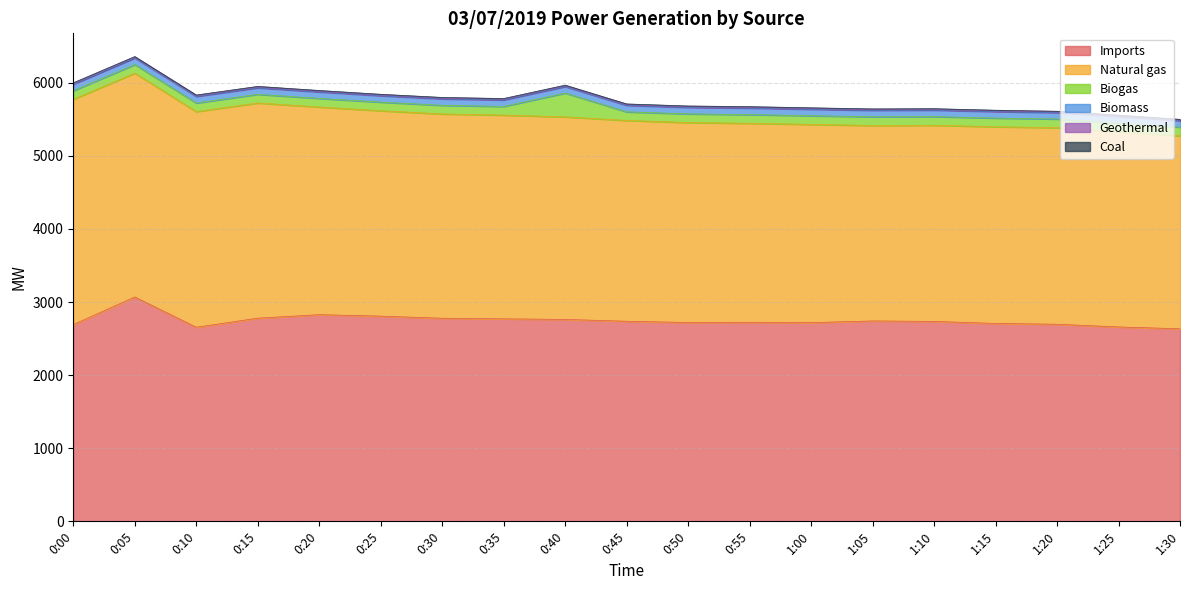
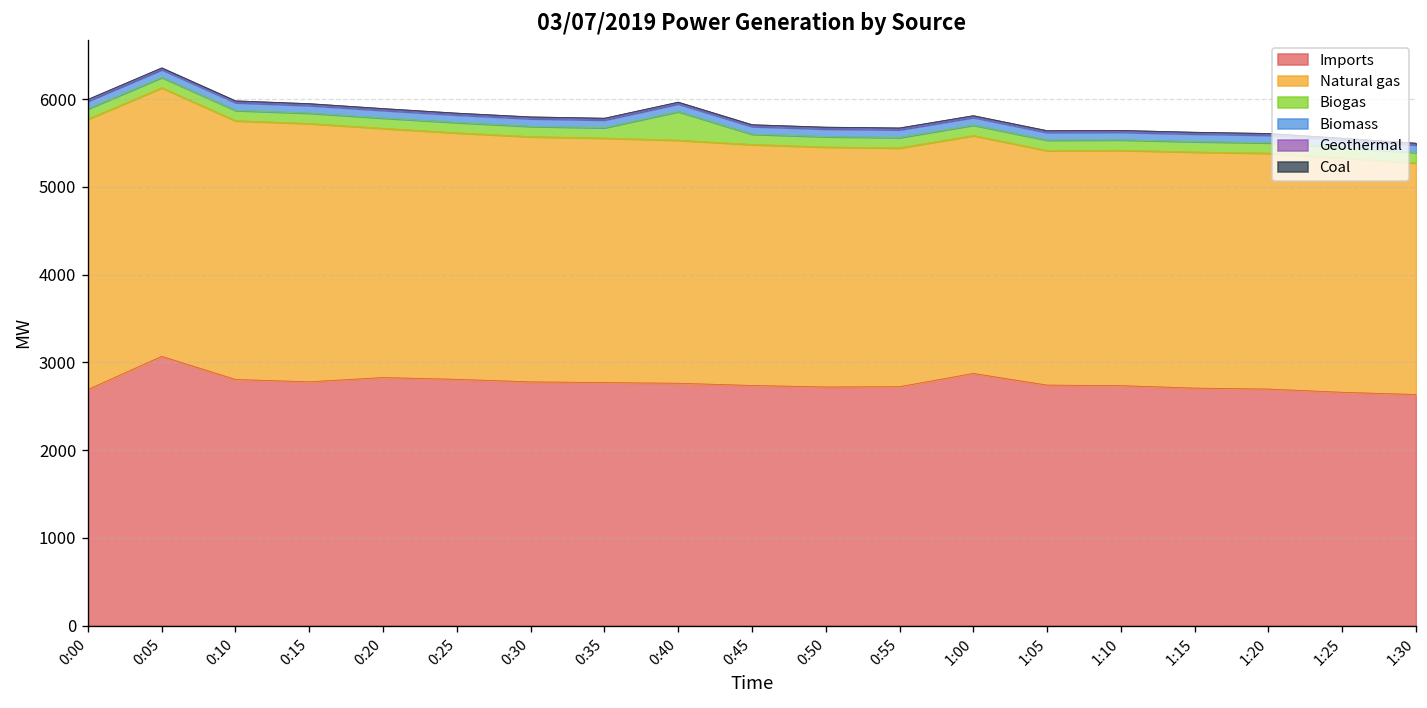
  {
    "Imports": {
      "0:00": 2700,
      "0:05": 3100,
-     "0:10": 2700,
+     "0:10": 2800,
      "0:15": 2800,
      "0:20": 2800,
      "0:25": 2800,
      "0:30": 2800,
      "0:35": 2800,
      "0:40": 2800,
      "0:45": 2700,
      "0:50": 2700,
      "0:55": 2700,
-     "1:00": 2700,
+     "1:00": 2900,
      "1:05": 2700,
      "1:10": 2700,
      "1:15": 2700,
      "1:20": 2700,
      "1:25": 2700,
      "1:30": 2600
    },
    "Natural gas": {
      "0:00": 3100,
      "0:05": 3100,
      "0:10": 3000,
      "0:15": 2900,
      "0:20": 2800,
      "0:25": 2800,
      "0:30": 2800,
      "0:35": 2800,
      "0:40": 2800,
      "0:45": 2700,
      "0:50": 2700,
      "0:55": 2700,
      "1:00": 2700,
      "1:05": 2700,
      "1:10": 2700,
      "1:15": 2700,
      "1:20": 2700,
      "1:30": 2600
    },
    "Biogas": {
      "0:00": 100,
      "0:05": 100,
      "0:10": 100,
      "0:15": 100,
      "0:20": 100,
      "0:25": 100,
      "0:30": 100,
      "0:35": 100,
      "0:40": 300,
      "0:45": 100,
      "0:50": 100,
      "0:55": 100,
      "1:00": 100,
      "1:05": 100,
      "1:10": 100,
      "1:15": 100,
      "1:20": 100,
      "1:30": 100
    }
  }
